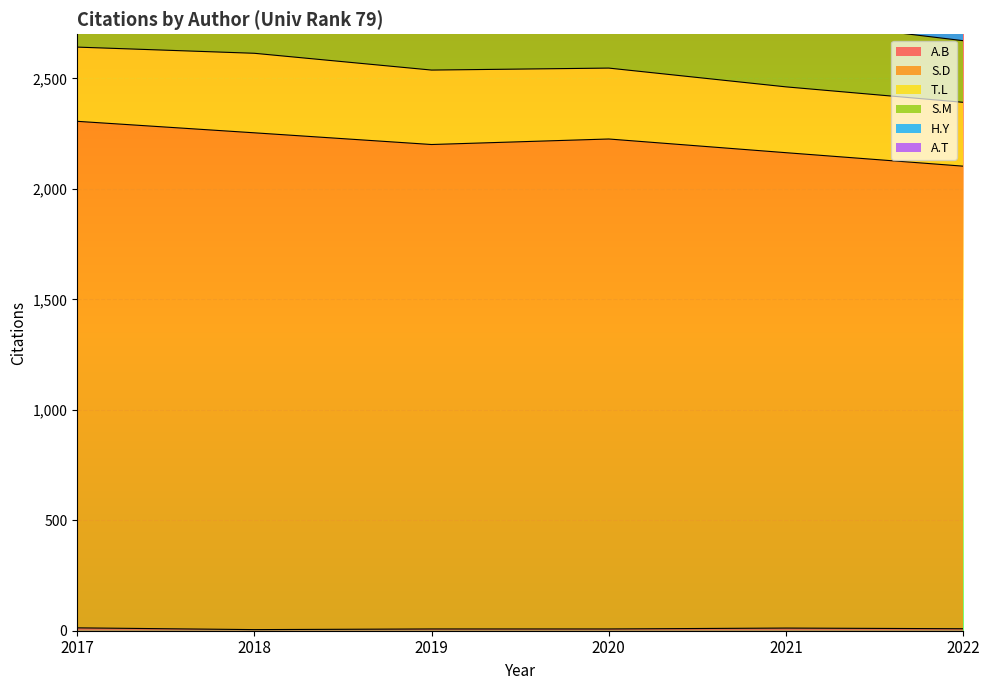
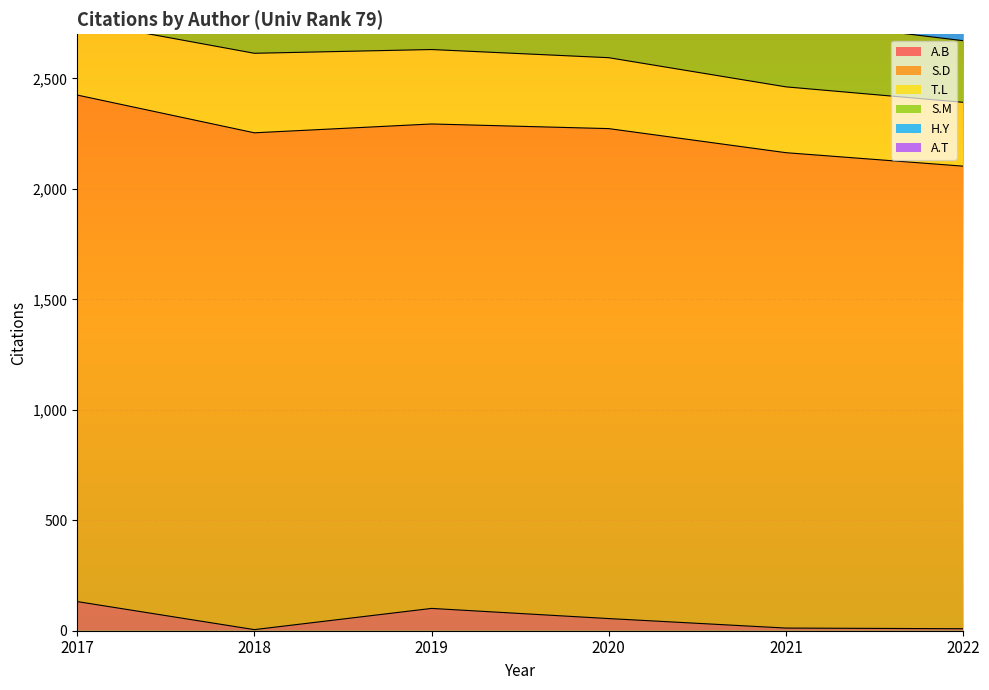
  {
    "A.B": {
-     "2017": "10",
+     "2017": "130",
      "2018": "10",
-     "2019": "10",
-     "2020": "10",
+     "2019": "100",
+     "2020": "60",
      "2021": "10",
      "2022": "10"
    },
    "S.D": {
      "2017": "2,290",
      "2018": "2,250",
      "2019": "2,190",
      "2020": "2,220",
      "2021": "2,150",
      "2022": "2,090"
    },
    "T.L": {
      "2018": "360",
      "2019": "340",
      "2020": "320",
      "2021": "300",
      "2022": "290"
    },
    "S.M": {
      "2022": "280"
    }
  }
